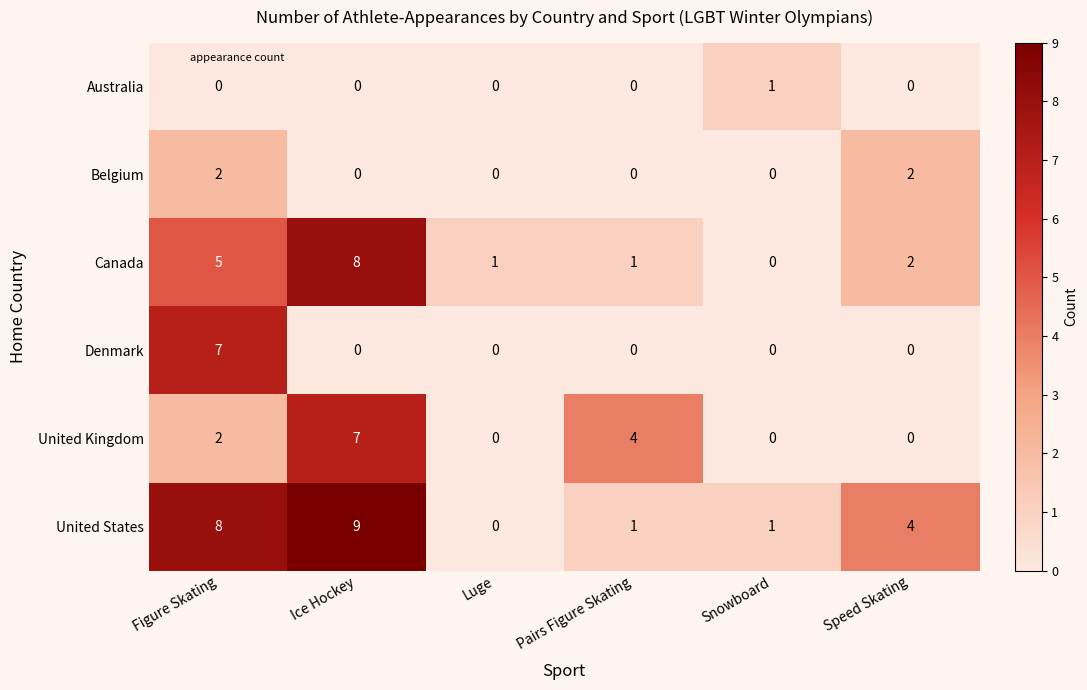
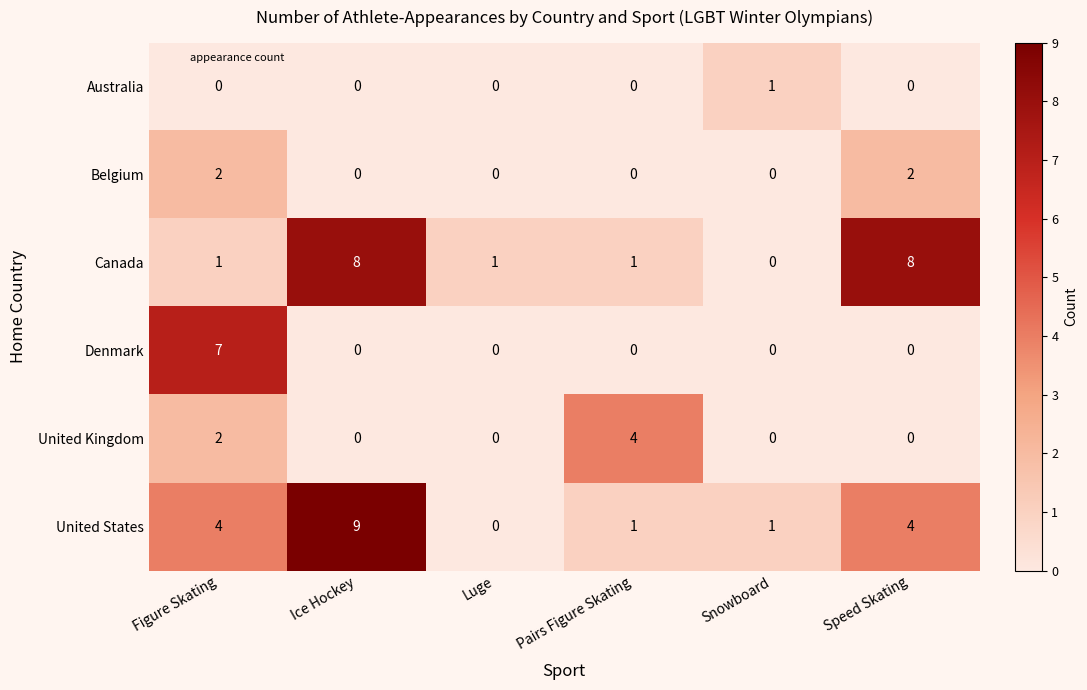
  {
    "Australia": {
      "Figure Skating": 0,
      "Ice Hockey": 0,
      "Luge": 0,
      "Pairs Figure Skating": 0,
      "Snowboard": 1,
      "Speed Skating": 0
    },
    "Belgium": {
      "Figure Skating": 2,
      "Ice Hockey": 0,
      "Luge": 0,
      "Pairs Figure Skating": 0,
      "Snowboard": 0,
      "Speed Skating": 2
    },
    "Canada": {
-     "Figure Skating": 5,
+     "Figure Skating": 1,
      "Ice Hockey": 8,
      "Luge": 1,
      "Pairs Figure Skating": 1,
      "Snowboard": 0,
-     "Speed Skating": 2
+     "Speed Skating": 8
    },
    "Denmark": {
      "Figure Skating": 7,
      "Ice Hockey": 0,
      "Luge": 0,
      "Pairs Figure Skating": 0,
      "Snowboard": 0,
      "Speed Skating": 0
    },
    "United Kingdom": {
      "Figure Skating": 2,
-     "Ice Hockey": 7,
+     "Ice Hockey": 0,
      "Luge": 0,
      "Pairs Figure Skating": 4,
      "Snowboard": 0,
      "Speed Skating": 0
    },
    "United States": {
-     "Figure Skating": 8,
+     "Figure Skating": 4,
      "Ice Hockey": 9,
      "Luge": 0,
      "Pairs Figure Skating": 1,
      "Snowboard": 1,
      "Speed Skating": 4
    }
  }
